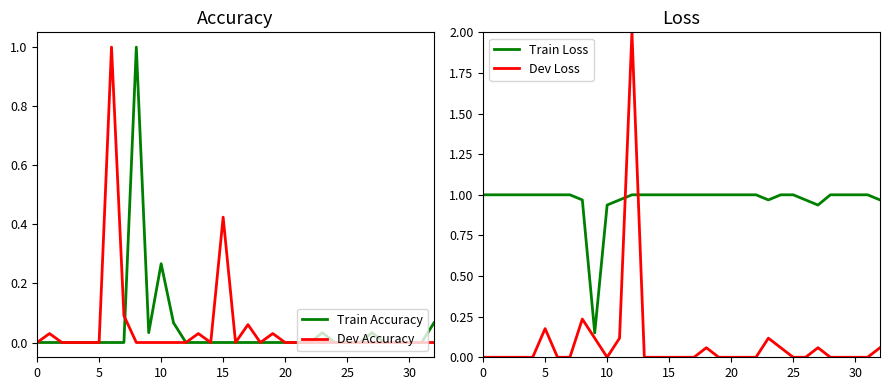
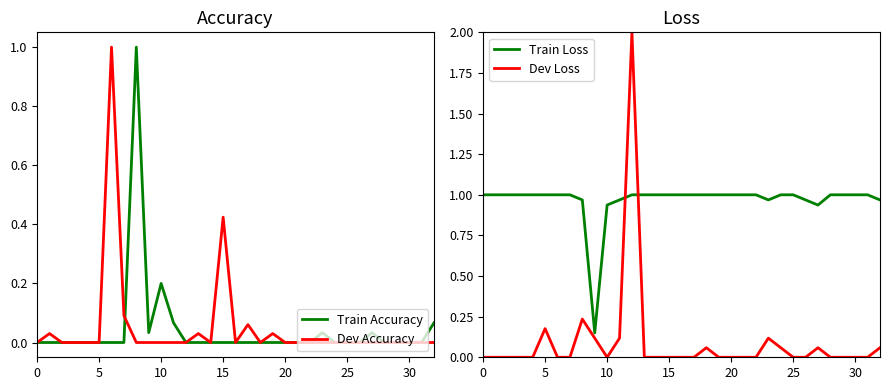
  {
    "Accuracy": {
      "Train Accuracy": {
-       "10": 0.27,
+       "10": 0.20,
        "15": 0.00
      },
      "Dev Accuracy": {
        "10": 0.00,
        "15": 0.42
      }
    },
    "Loss": {
      "Train Loss": {
        "0": 1.00,
        "5": 1.00,
        "10": 0.94,
        "15": 1.00,
        "20": 1.00,
        "25": 1.00,
        "30": 1.00
      },
      "Dev Loss": {
        "0": 0.00,
        "5": 0.18,
        "10": 0.00,
        "15": 0.00,
        "20": 0.00,
        "25": 0.00,
        "30": 0.00
      }
    }
  }
